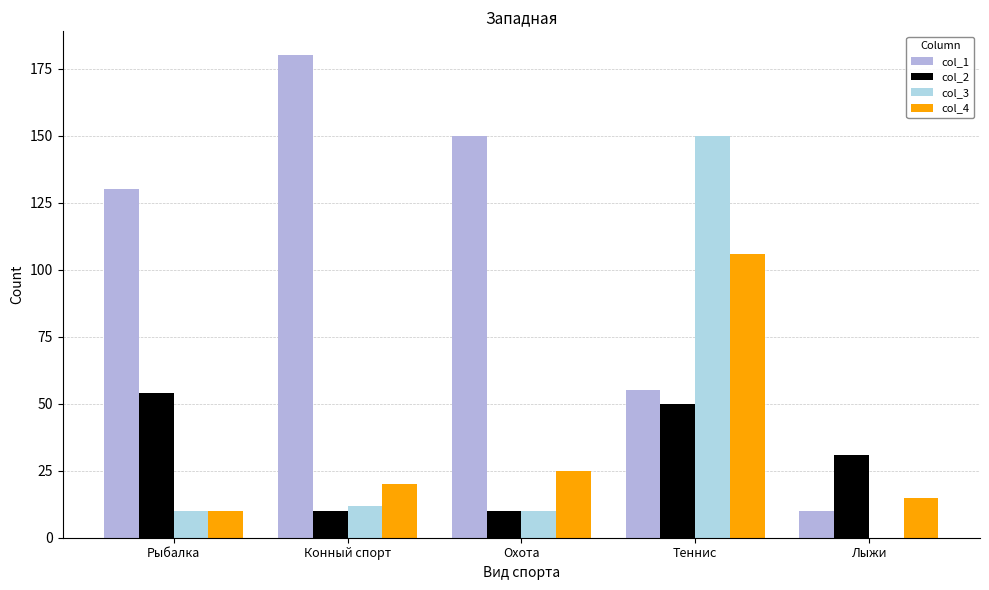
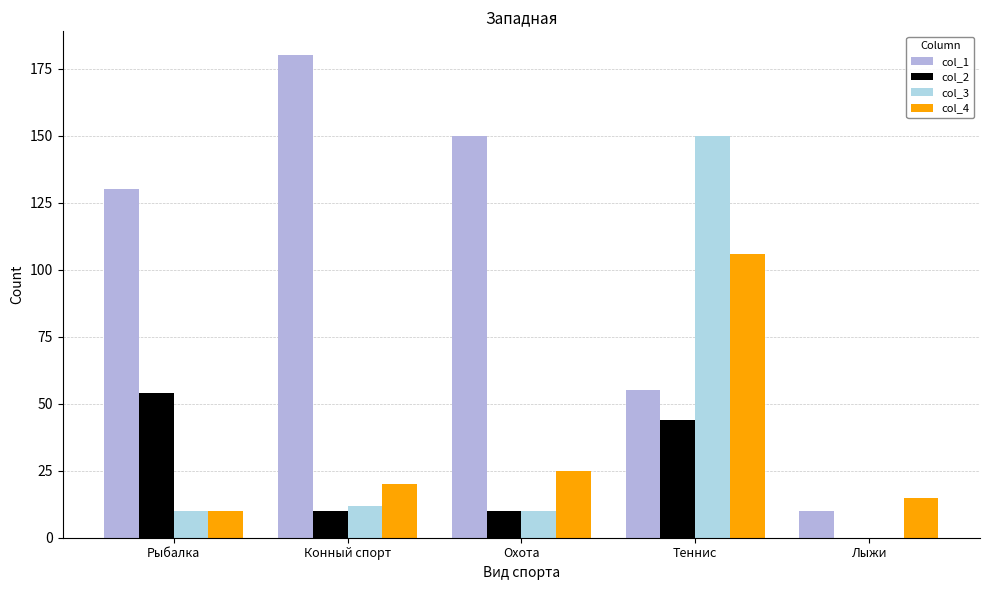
  {
    "col_2": {
      "Рыбалка": 54,
      "Конный спорт": 10,
      "Охота": 10,
-     "Теннис": 50,
-     "Лыжи": 31
+     "Теннис": 44,
+     "Лыжи": 0
    },
    "col_4": {
      "Рыбалка": 10,
      "Конный спорт": 20,
      "Охота": 25,
      "Теннис": 106,
      "Лыжи": 15
    }
  }
